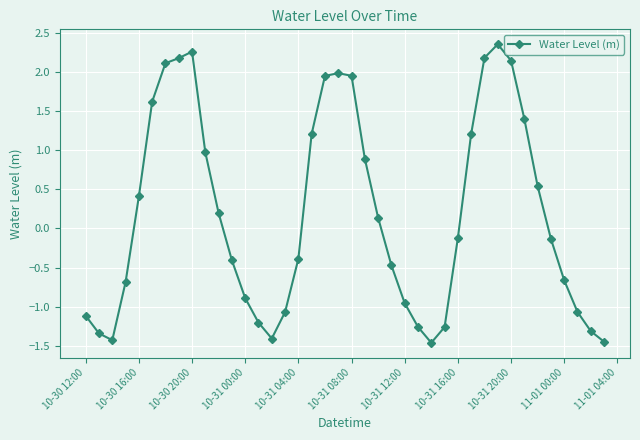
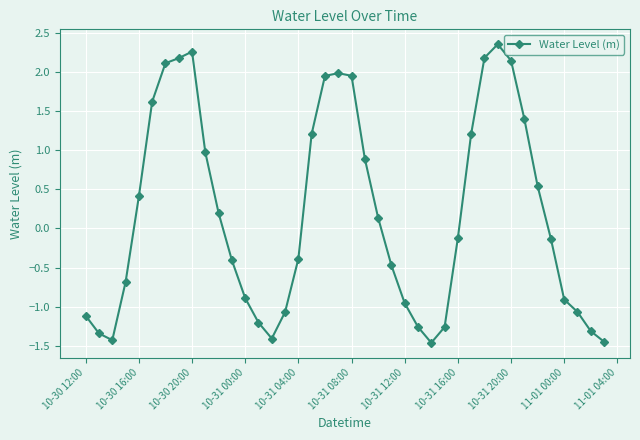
  {
    "10-30 12:00": -1.1,
    "10-30 16:00": 0.4,
    "10-30 20:00": 2.3,
    "10-31 00:00": -0.9,
    "10-31 04:00": -0.4,
    "10-31 08:00": 2.0,
    "10-31 12:00": -1.0,
    "10-31 16:00": -0.1,
    "10-31 20:00": 2.1,
-   "11-01 00:00": -0.7
+   "11-01 00:00": -0.9
  }
